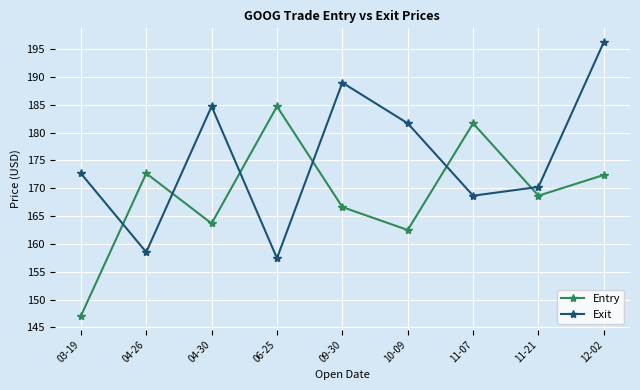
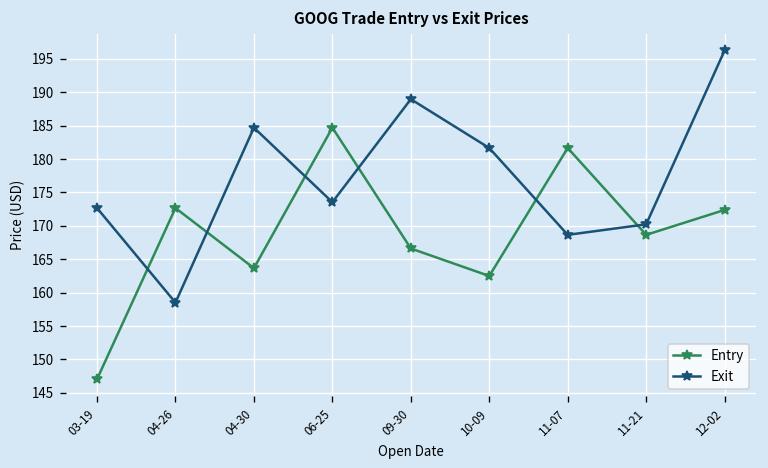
  {
    "Entry": {
      "03-19": 147,
      "04-26": 173,
      "04-30": 164,
      "06-25": 185,
      "09-30": 167,
      "10-09": 162,
      "11-07": 182,
      "11-21": 169,
      "12-02": 172
    },
    "Exit": {
      "03-19": 173,
      "04-26": 159,
      "04-30": 185,
-     "06-25": 157,
+     "06-25": 174,
      "09-30": 189,
      "10-09": 182,
      "11-07": 169,
      "11-21": 170,
      "12-02": 196
    }
  }
